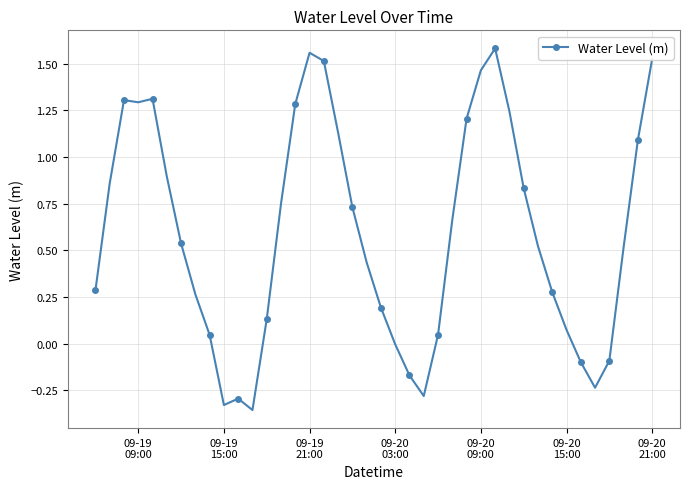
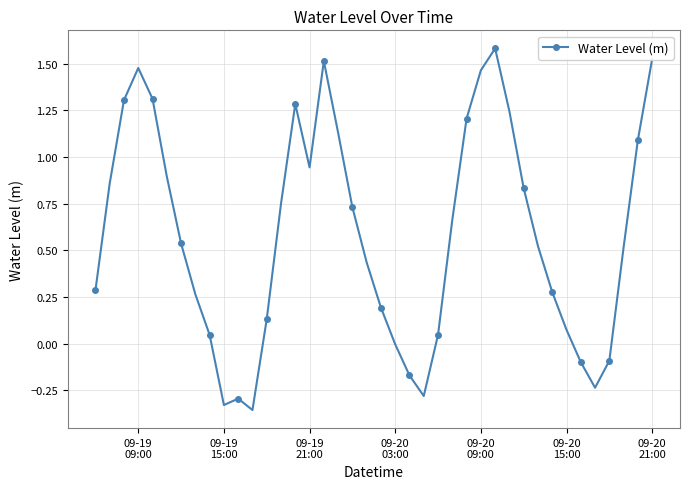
  {
-   "09-19 09:00": 1.29,
+   "09-19 09:00": 1.48,
    "09-19 15:00": -0.33,
-   "09-19 21:00": 1.56,
+   "09-19 21:00": 0.94,
    "09-20 03:00": 0.00,
    "09-20 09:00": 1.46,
    "09-20 15:00": 0.07
  }
